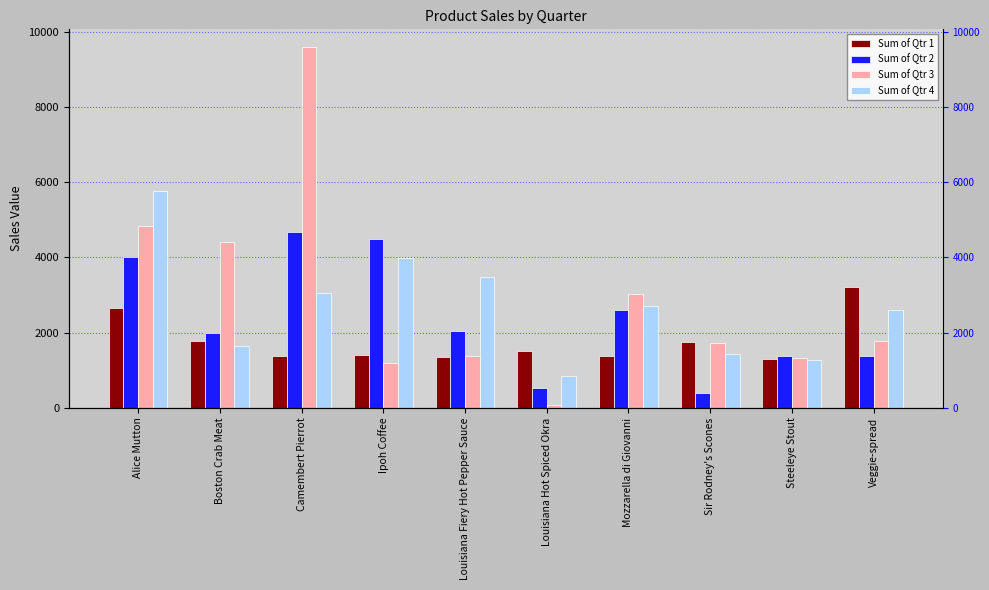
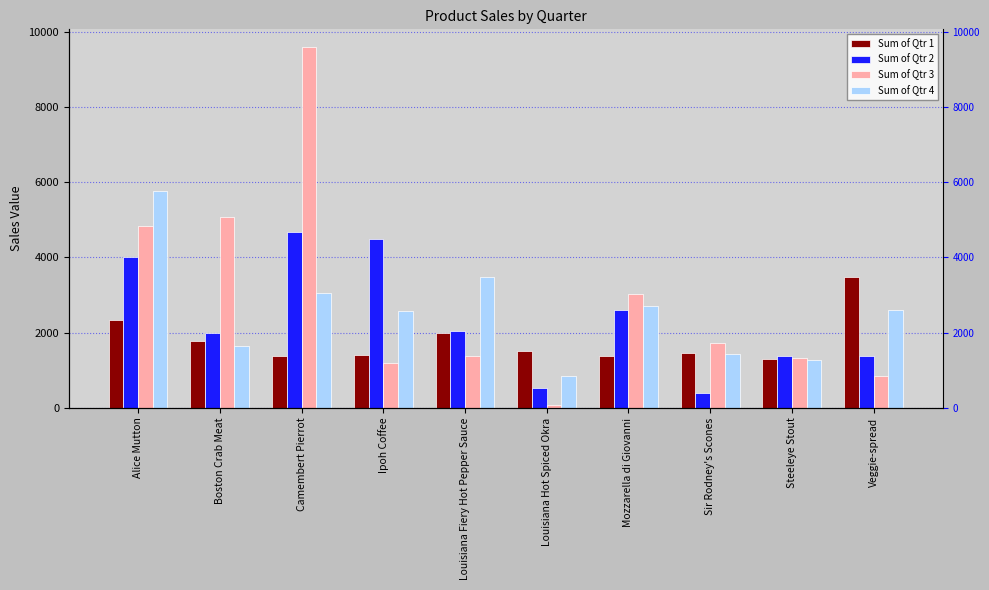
  {
    "Sum of Qtr 1": {
-     "Alice Mutton": 2700,
+     "Alice Mutton": 2300,
      "Boston Crab Meat": 1800,
      "Camembert Pierrot": 1400,
      "Ipoh Coffee": 1400,
-     "Louisiana Fiery Hot Pepper Sauce": 1300,
+     "Louisiana Fiery Hot Pepper Sauce": 2000,
      "Louisiana Hot Spiced Okra": 1500,
      "Mozzarella di Giovanni": 1400,
-     "Sir Rodney's Scones": 1800,
+     "Sir Rodney's Scones": 1500,
      "Steeleye Stout": 1300,
-     "Veggie-spread": 3200
+     "Veggie-spread": 3500
    },
    "Sum of Qtr 2": {
      "Alice Mutton": 4000,
      "Boston Crab Meat": 2000,
      "Camembert Pierrot": 4700,
      "Ipoh Coffee": 4500,
      "Louisiana Fiery Hot Pepper Sauce": 2000,
      "Louisiana Hot Spiced Okra": 500,
      "Mozzarella di Giovanni": 2600,
      "Sir Rodney's Scones": 400,
      "Steeleye Stout": 1400,
      "Veggie-spread": 1400
    },
    "Sum of Qtr 3": {
      "Alice Mutton": 4800,
-     "Boston Crab Meat": 4400,
+     "Boston Crab Meat": 5100,
      "Camembert Pierrot": 9600,
      "Ipoh Coffee": 1200,
      "Louisiana Fiery Hot Pepper Sauce": 1400,
      "Louisiana Hot Spiced Okra": 100,
      "Mozzarella di Giovanni": 3000,
      "Sir Rodney's Scones": 1700,
      "Steeleye Stout": 1300,
-     "Veggie-spread": 1800
+     "Veggie-spread": 800
    },
    "Sum of Qtr 4": {
      "Alice Mutton": 5800,
      "Boston Crab Meat": 1700,
      "Camembert Pierrot": 3100,
-     "Ipoh Coffee": 4000,
+     "Ipoh Coffee": 2600,
      "Louisiana Fiery Hot Pepper Sauce": 3500,
      "Louisiana Hot Spiced Okra": 900,
      "Mozzarella di Giovanni": 2700,
      "Sir Rodney's Scones": 1400,
      "Steeleye Stout": 1300,
      "Veggie-spread": 2600
    }
  }
